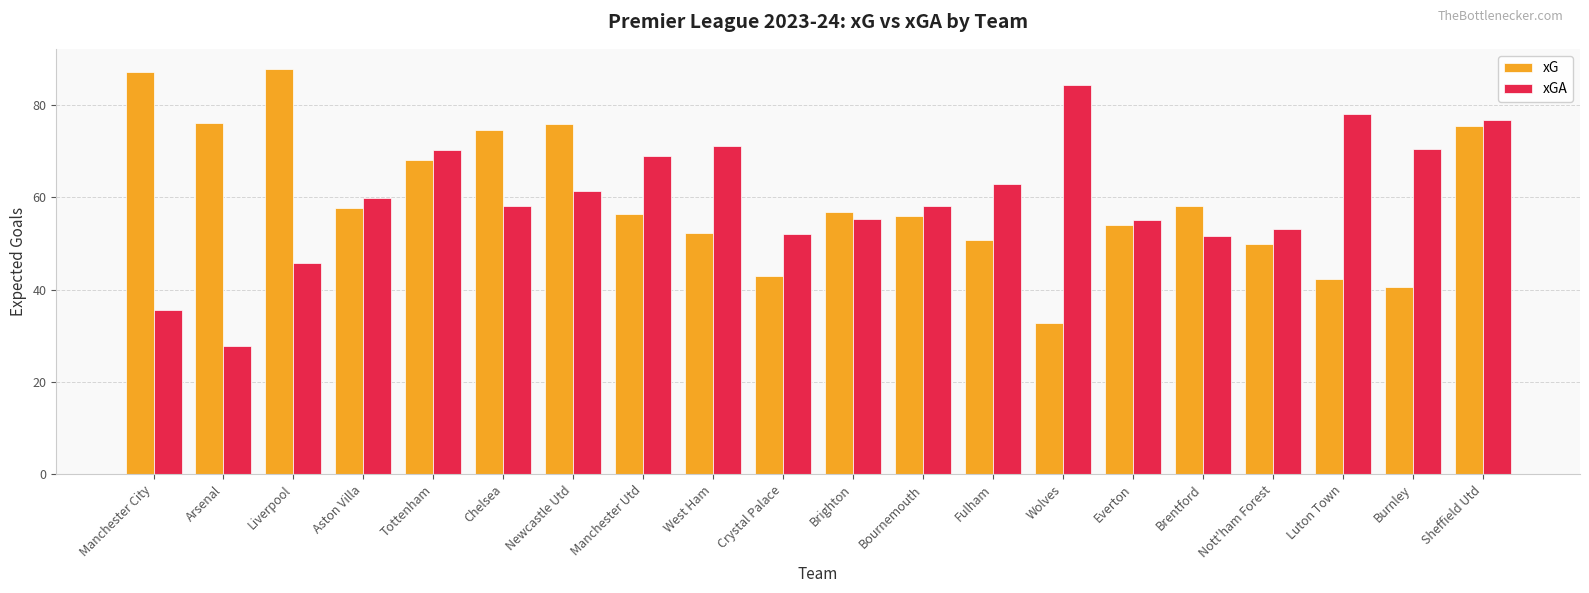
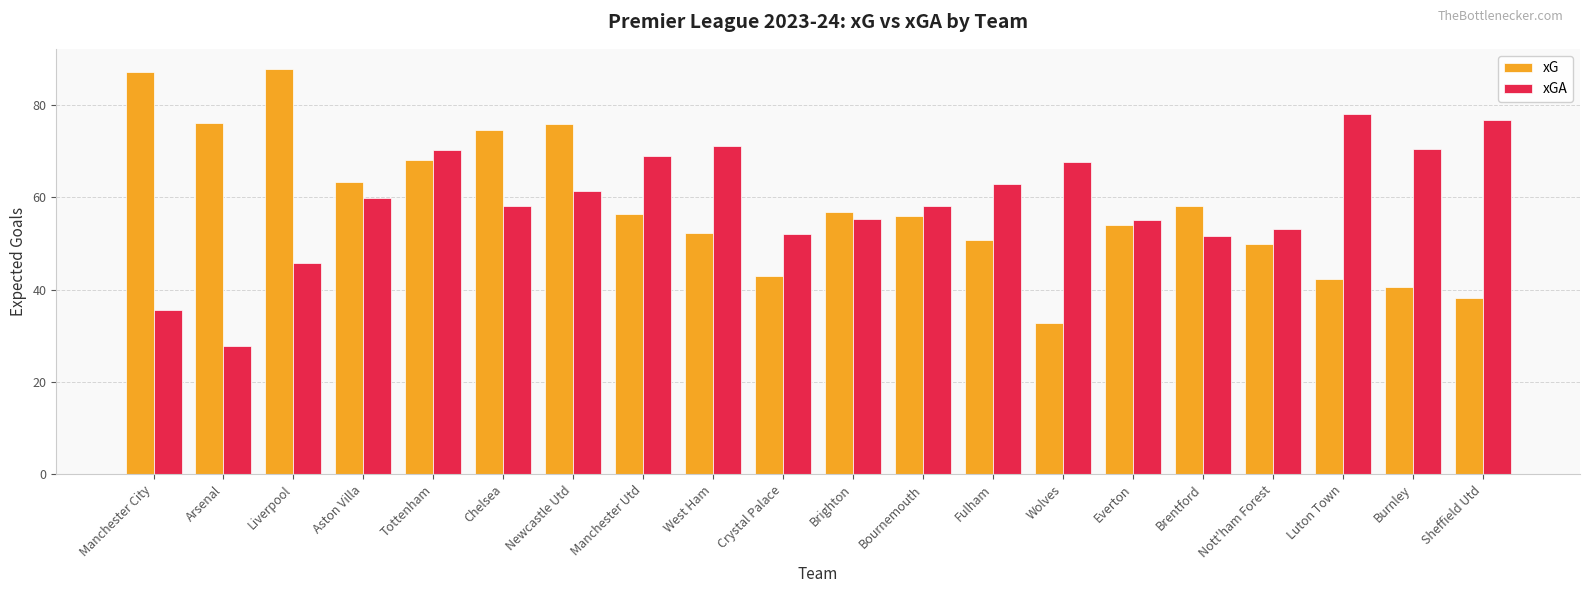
  {
    "xG": {
      "Manchester City": 87,
      "Arsenal": 76,
      "Liverpool": 88,
-     "Aston Villa": 58,
+     "Aston Villa": 63,
      "Tottenham": 68,
      "Chelsea": 75,
      "Newcastle Utd": 76,
      "Manchester Utd": 57,
      "West Ham": 52,
      "Crystal Palace": 43,
      "Brighton": 57,
      "Bournemouth": 56,
      "Fulham": 51,
      "Wolves": 33,
      "Everton": 54,
      "Brentford": 58,
      "Nott'ham Forest": 50,
      "Luton Town": 42,
      "Burnley": 41,
-     "Sheffield Utd": 75
+     "Sheffield Utd": 38
    },
    "xGA": {
      "Manchester City": 36,
      "Arsenal": 28,
      "Liverpool": 46,
      "Aston Villa": 60,
      "Tottenham": 70,
      "Chelsea": 58,
      "Newcastle Utd": 61,
      "Manchester Utd": 69,
      "West Ham": 71,
      "Crystal Palace": 52,
      "Brighton": 55,
      "Bournemouth": 58,
      "Fulham": 63,
-     "Wolves": 84,
+     "Wolves": 68,
      "Everton": 55,
      "Brentford": 52,
      "Nott'ham Forest": 53,
      "Luton Town": 78,
      "Burnley": 70,
      "Sheffield Utd": 77
    }
  }
